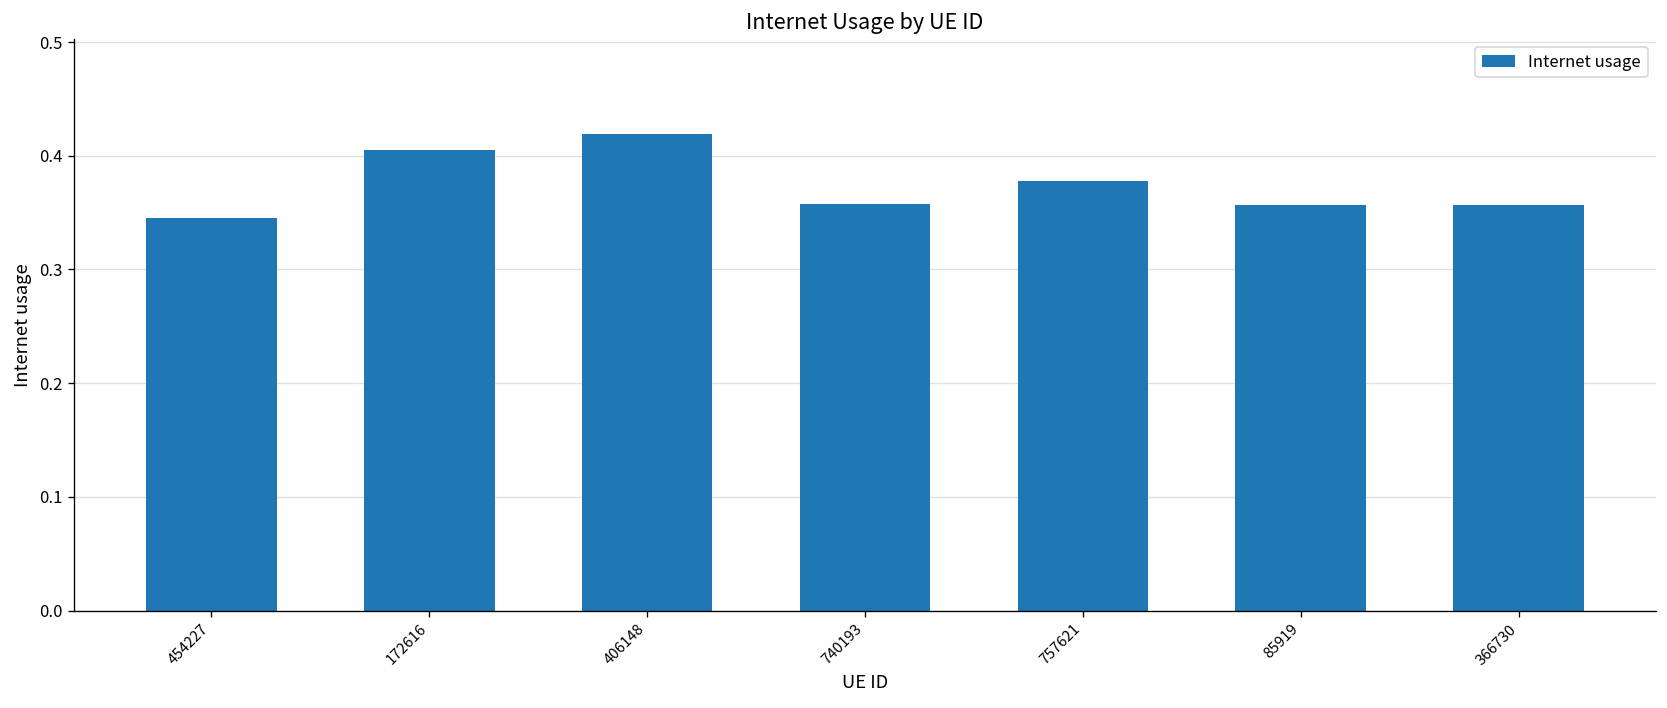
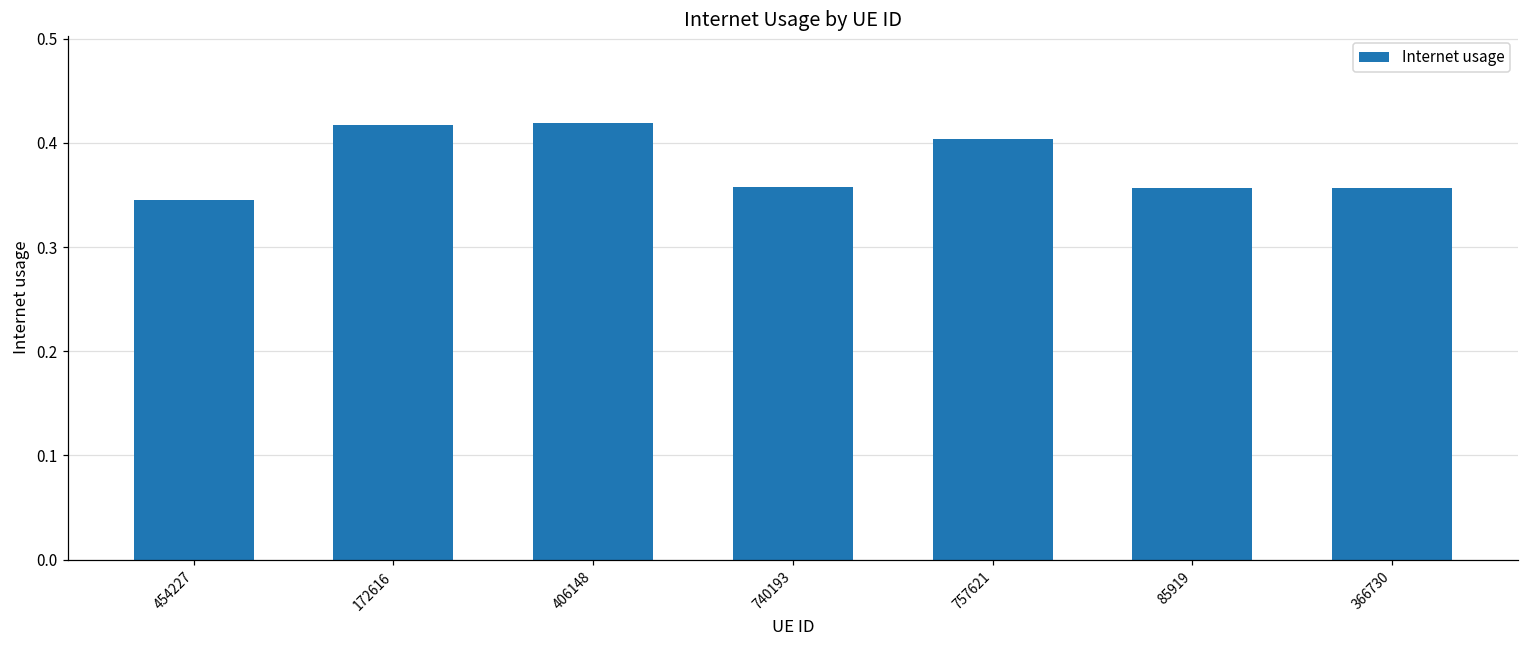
  {
    "454227": 0.35,
-   "172616": 0.41,
+   "172616": 0.42,
    "406148": 0.42,
    "740193": 0.36,
-   "757621": 0.38,
+   "757621": 0.40,
    "85919": 0.36,
    "366730": 0.36
  }
